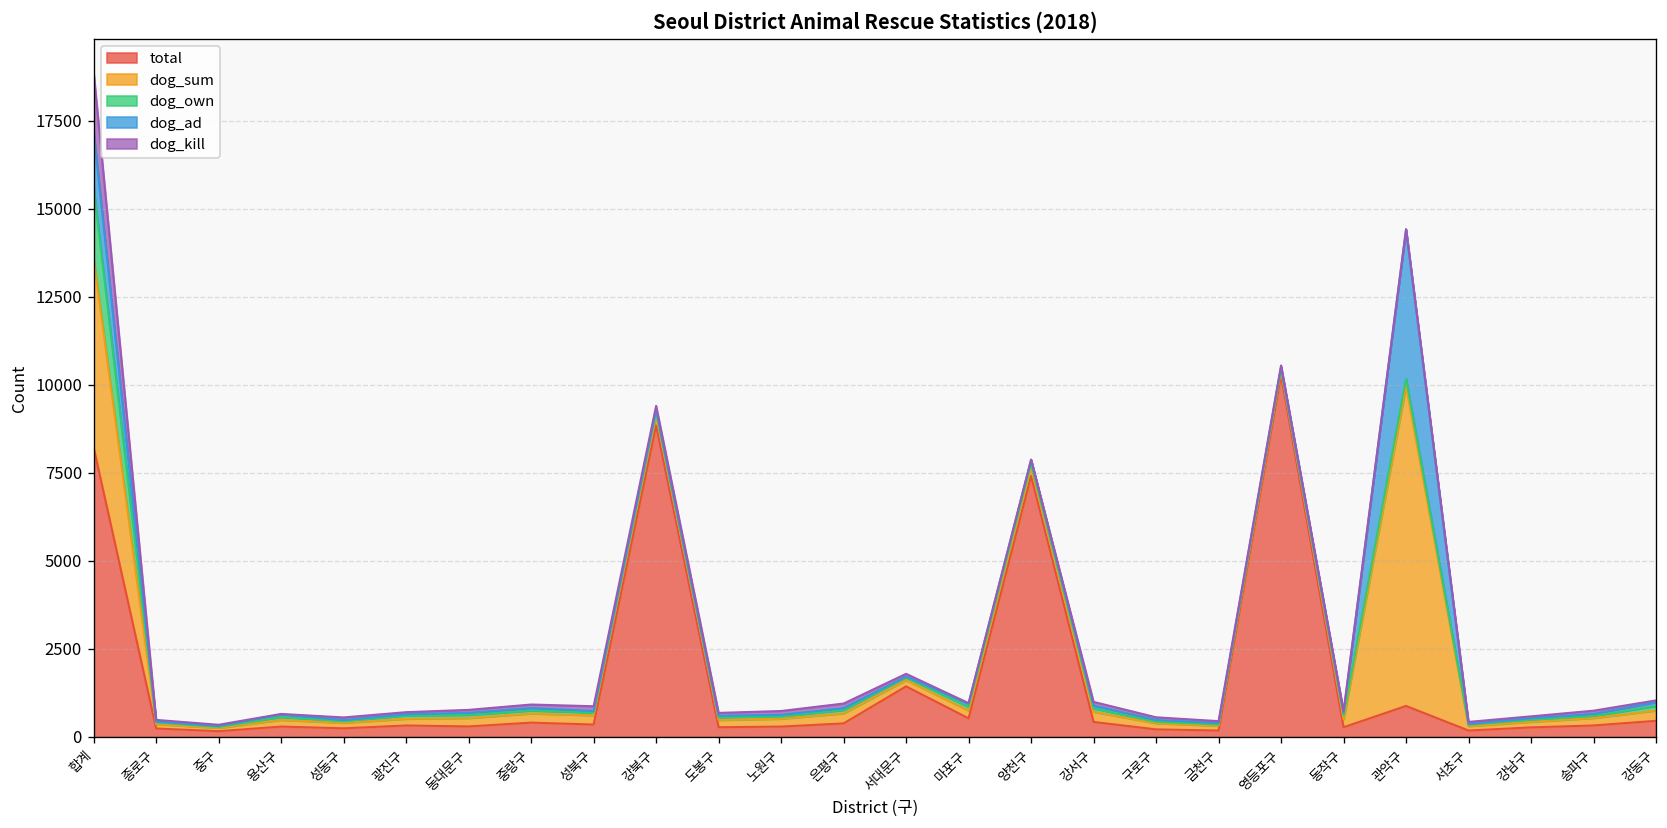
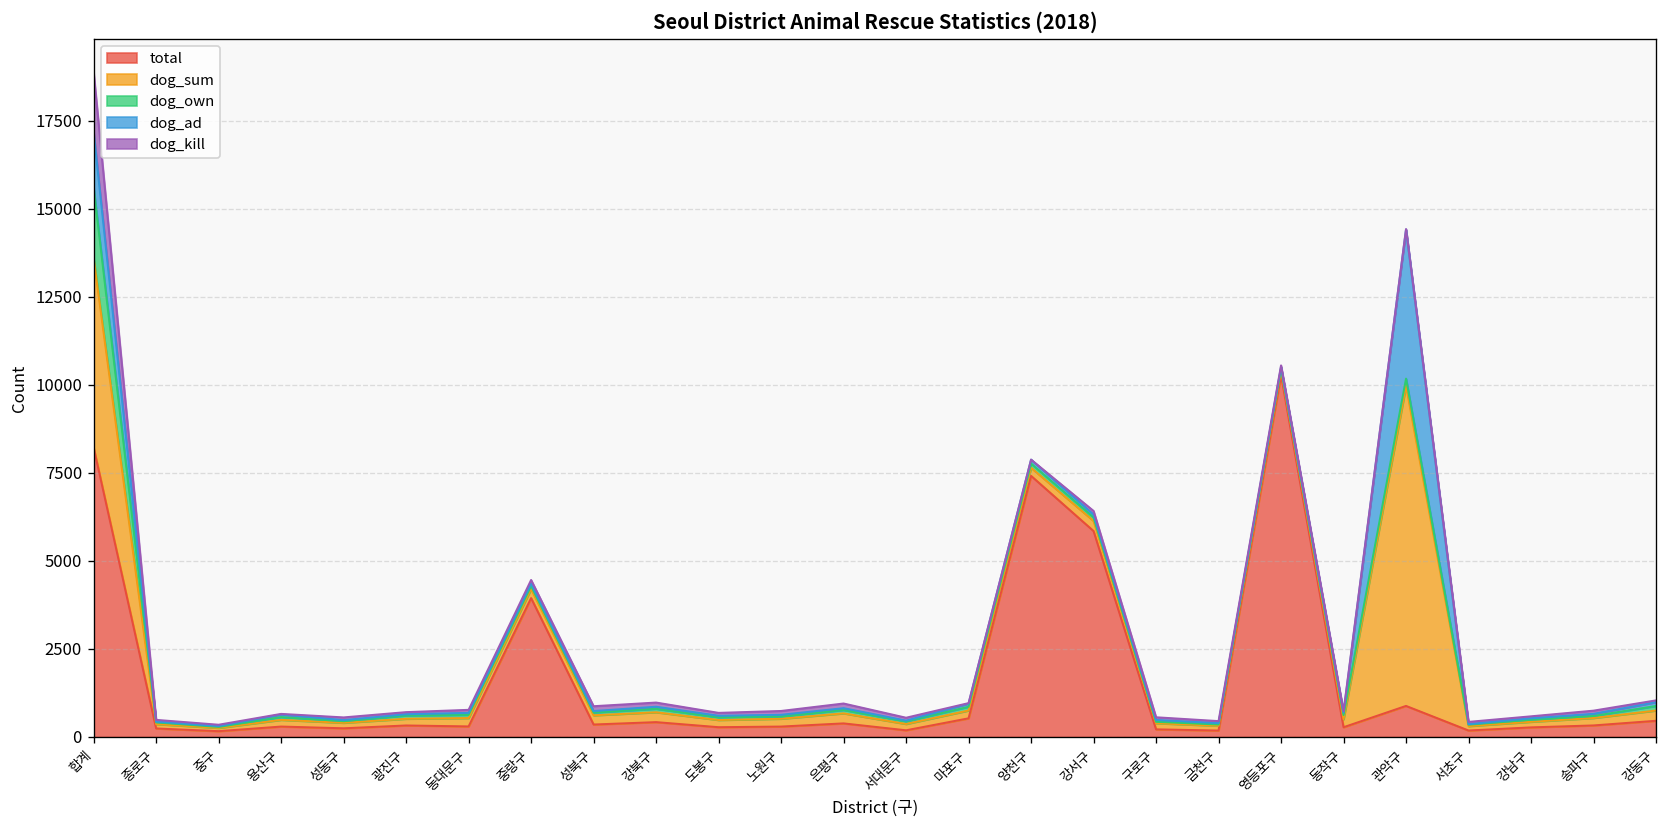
  {
    "total": {
      "합계": 8200,
      "종로구": 200,
      "중구": 200,
      "용산구": 300,
      "성동구": 200,
      "광진구": 300,
      "동대문구": 300,
-     "중랑구": 400,
+     "중랑구": 3900,
      "성북구": 400,
-     "강북구": 8800,
+     "강북구": 400,
      "도봉구": 300,
      "노원구": 300,
      "은평구": 400,
-     "서대문구": 1400,
+     "서대문구": 200,
      "마포구": 500,
      "양천구": 7400,
-     "강서구": 400,
+     "강서구": 5800,
      "구로구": 200,
      "금천구": 200,
      "영등포구": 10300,
      "동작구": 300,
      "관악구": 900,
      "서초구": 200,
      "강남구": 300,
      "송파구": 300,
      "강동구": 500
    },
    "dog_sum": {
      "합계": 5400,
      "광진구": 200,
      "동대문구": 200,
      "강북구": 300,
      "은평구": 300,
      "마포구": 200,
      "양천구": 200,
      "강서구": 300,
      "동작구": 200,
      "관악구": 9100,
      "강동구": 300
    },
    "dog_own": {
      "합계": 2000,
      "마포구": 100,
      "양천구": 100,
      "관악구": 200,
      "강동구": 100
    },
    "dog_ad": {
      "합계": 1600
    },
    "dog_kill": {
      "합계": 1700,
      "동대문구": 100,
      "중랑구": 100,
      "성북구": 100,
      "강북구": 100,
      "노원구": 100,
      "은평구": 100,
      "강서구": 100,
      "송파구": 100
    }
  }
